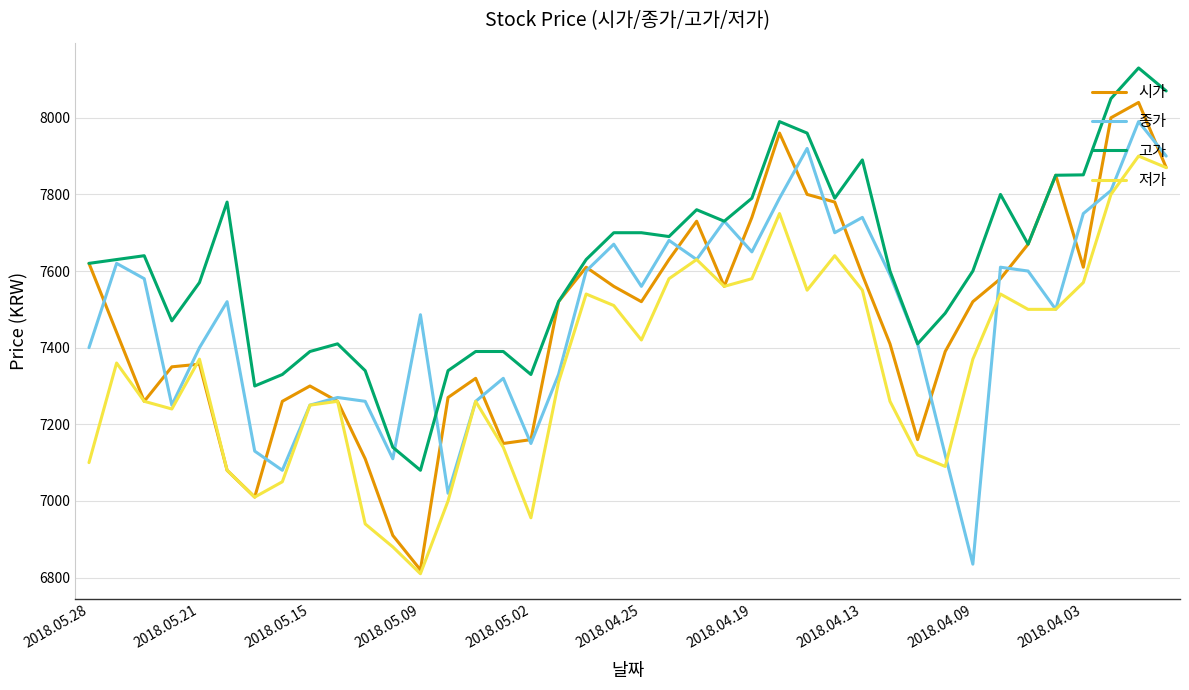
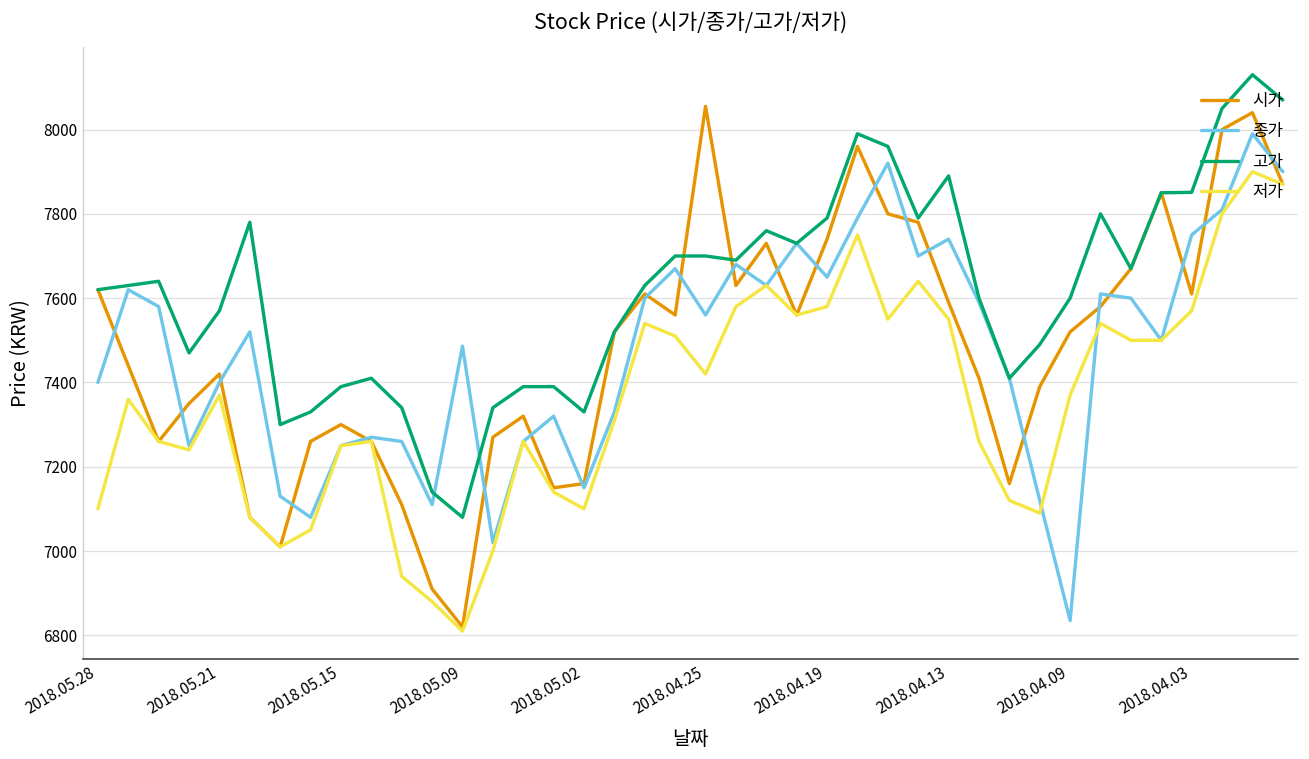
  {
    "시가": {
-     "2018.05.21": 7360,
+     "2018.05.21": 7420,
      "2018.05.15": 7300,
      "2018.05.09": 6820,
      "2018.05.02": 7160,
-     "2018.04.25": 7520,
+     "2018.04.25": 8060,
      "2018.04.19": 7740,
      "2018.04.13": 7590,
      "2018.04.09": 7520,
      "2018.04.03": 7610
    },
    "종가": {
      "2018.05.28": 7400,
      "2018.05.21": 7400,
      "2018.05.09": 7490,
      "2018.05.02": 7150,
      "2018.04.25": 7560,
      "2018.04.19": 7650,
      "2018.04.13": 7740,
      "2018.04.09": 6840,
      "2018.04.03": 7750
    },
    "고가": {
      "2018.05.21": 7570,
      "2018.05.15": 7390,
      "2018.05.09": 7080,
      "2018.05.02": 7330,
      "2018.04.25": 7700,
      "2018.04.19": 7790,
      "2018.04.13": 7890,
      "2018.04.09": 7600,
      "2018.04.03": 7850
    },
    "저가": {
      "2018.05.28": 7100,
      "2018.05.21": 7370,
      "2018.05.09": 6810,
-     "2018.05.02": 6960,
+     "2018.05.02": 7100,
      "2018.04.25": 7420,
      "2018.04.19": 7580,
      "2018.04.13": 7550,
      "2018.04.09": 7370,
      "2018.04.03": 7570
    }
  }
